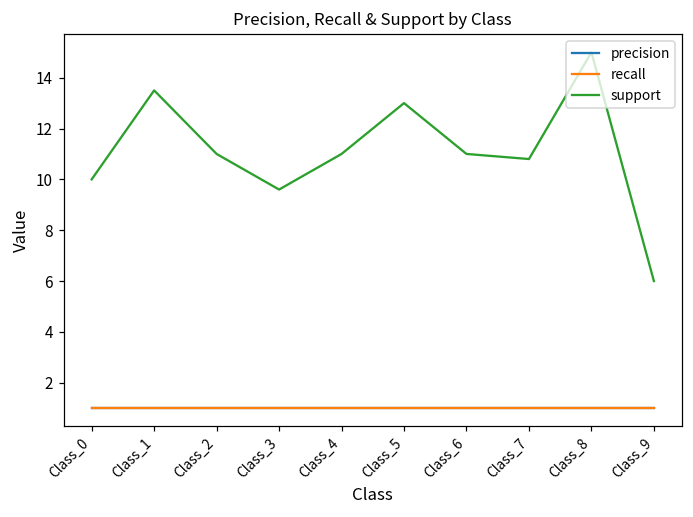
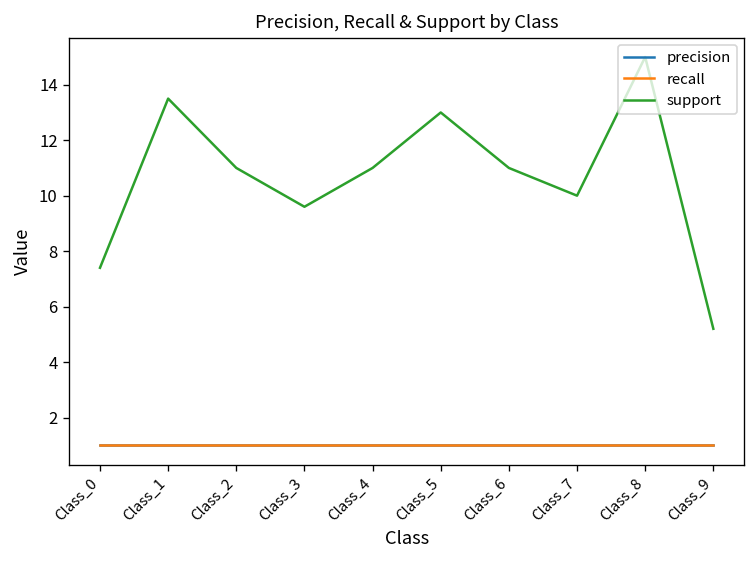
  {
    "recall": {
      "Class_0": 1.0,
      "Class_1": 1.0,
      "Class_2": 1.0,
      "Class_3": 1.0,
      "Class_4": 1.0,
      "Class_5": 1.0,
      "Class_6": 1.0,
      "Class_7": 1.0,
      "Class_8": 1.0,
      "Class_9": 1.0
    },
    "support": {
-     "Class_0": 10.0,
+     "Class_0": 7.4,
      "Class_1": 13.5,
      "Class_2": 11.0,
      "Class_3": 9.6,
      "Class_4": 11.0,
      "Class_5": 13.0,
      "Class_6": 11.0,
-     "Class_7": 10.8,
-     "Class_9": 6.0
+     "Class_7": 10.0,
+     "Class_9": 5.2
    }
  }
